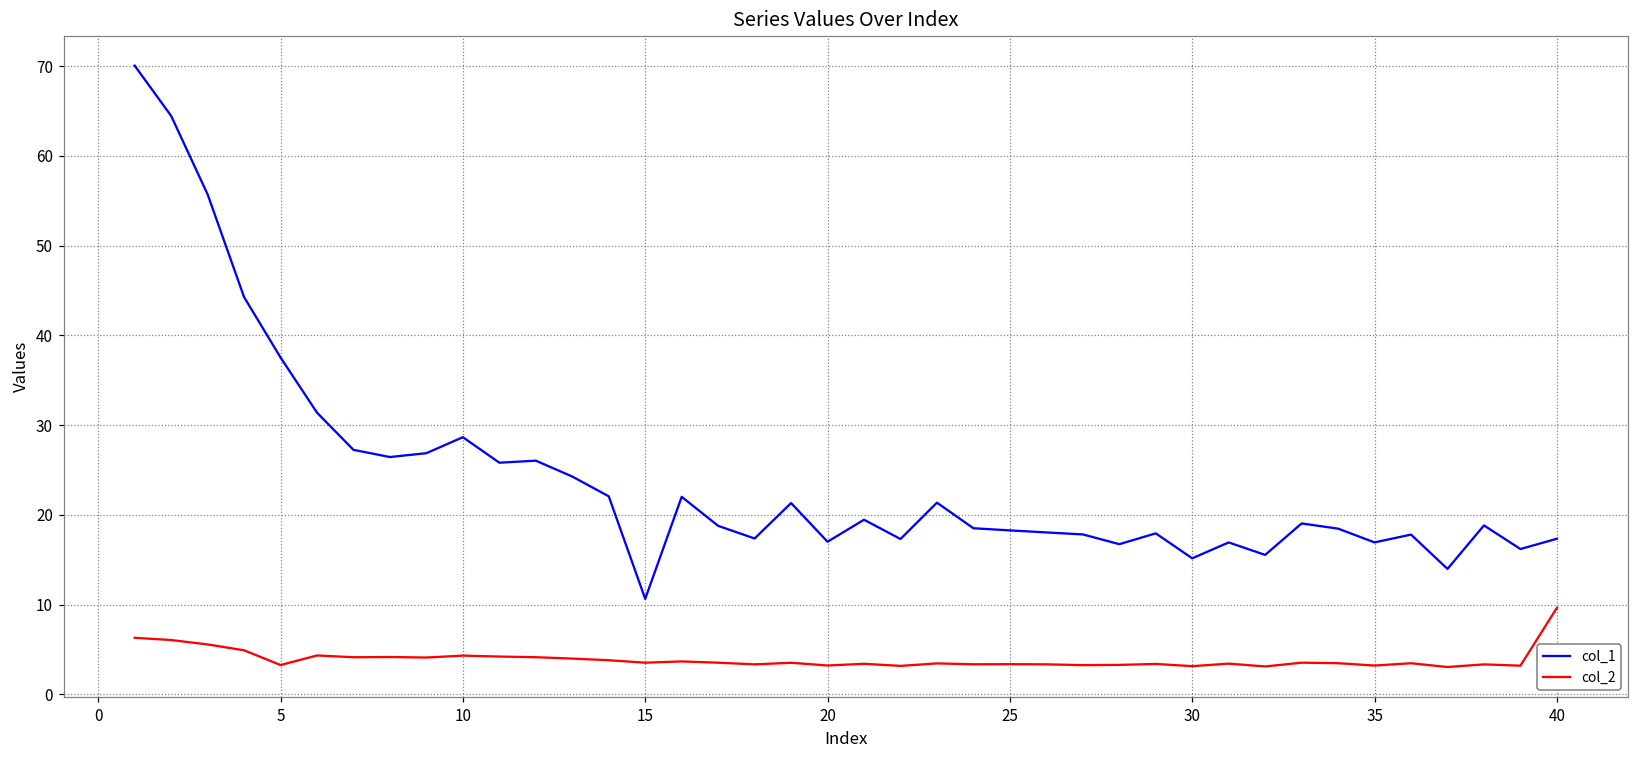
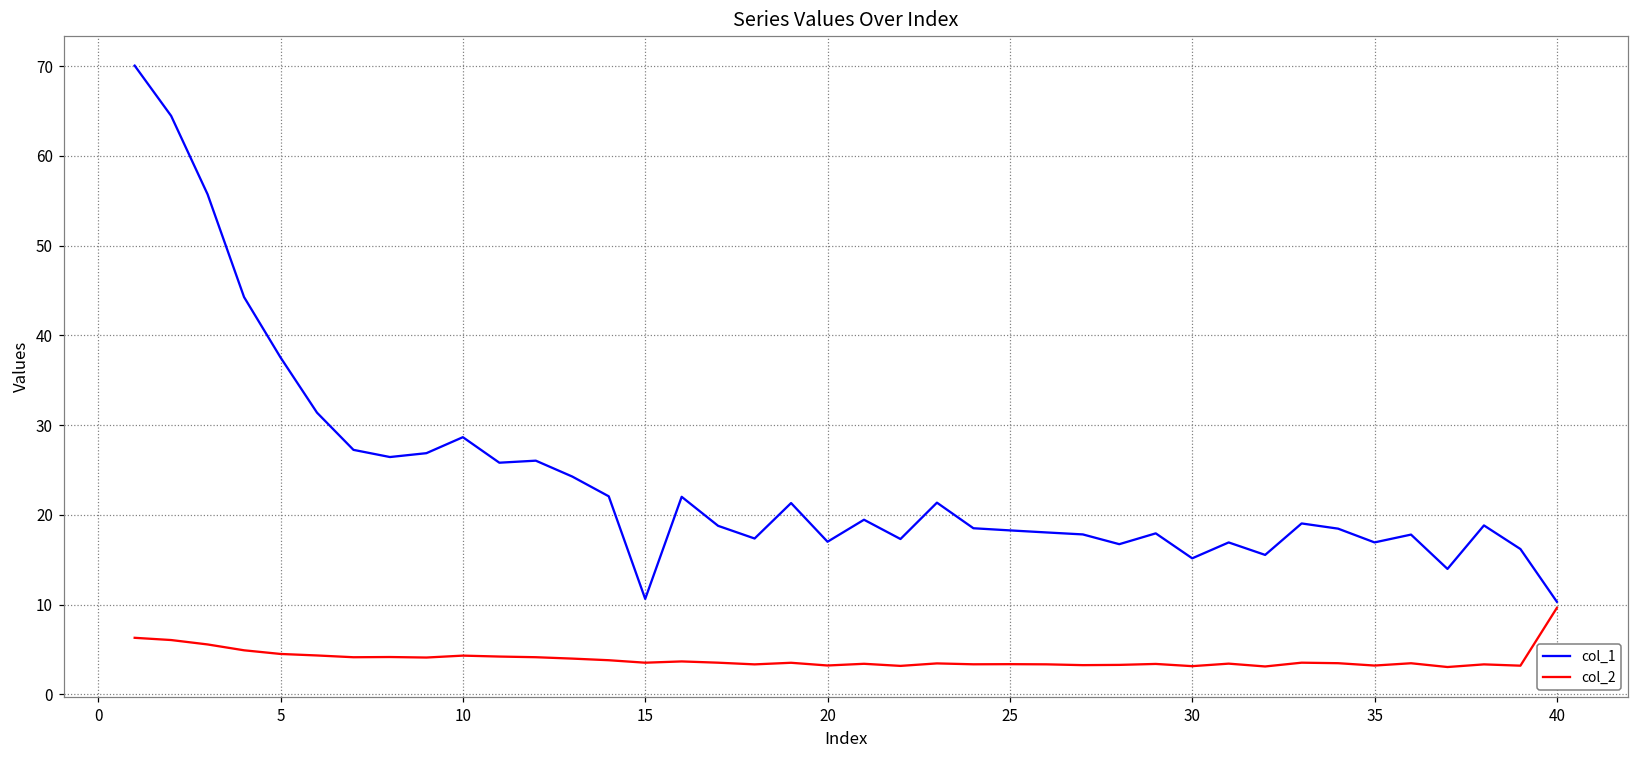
  {
    "col_1": {
      "5": 38,
      "10": 29,
      "15": 11,
      "20": 17,
      "25": 18,
      "30": 15,
      "35": 17,
-     "40": 17
+     "40": 10
    },
    "col_2": {
-     "5": 3,
+     "5": 4,
      "10": 4,
      "15": 4,
      "20": 3,
      "25": 3,
      "30": 3,
      "35": 3,
      "40": 10
    }
  }
